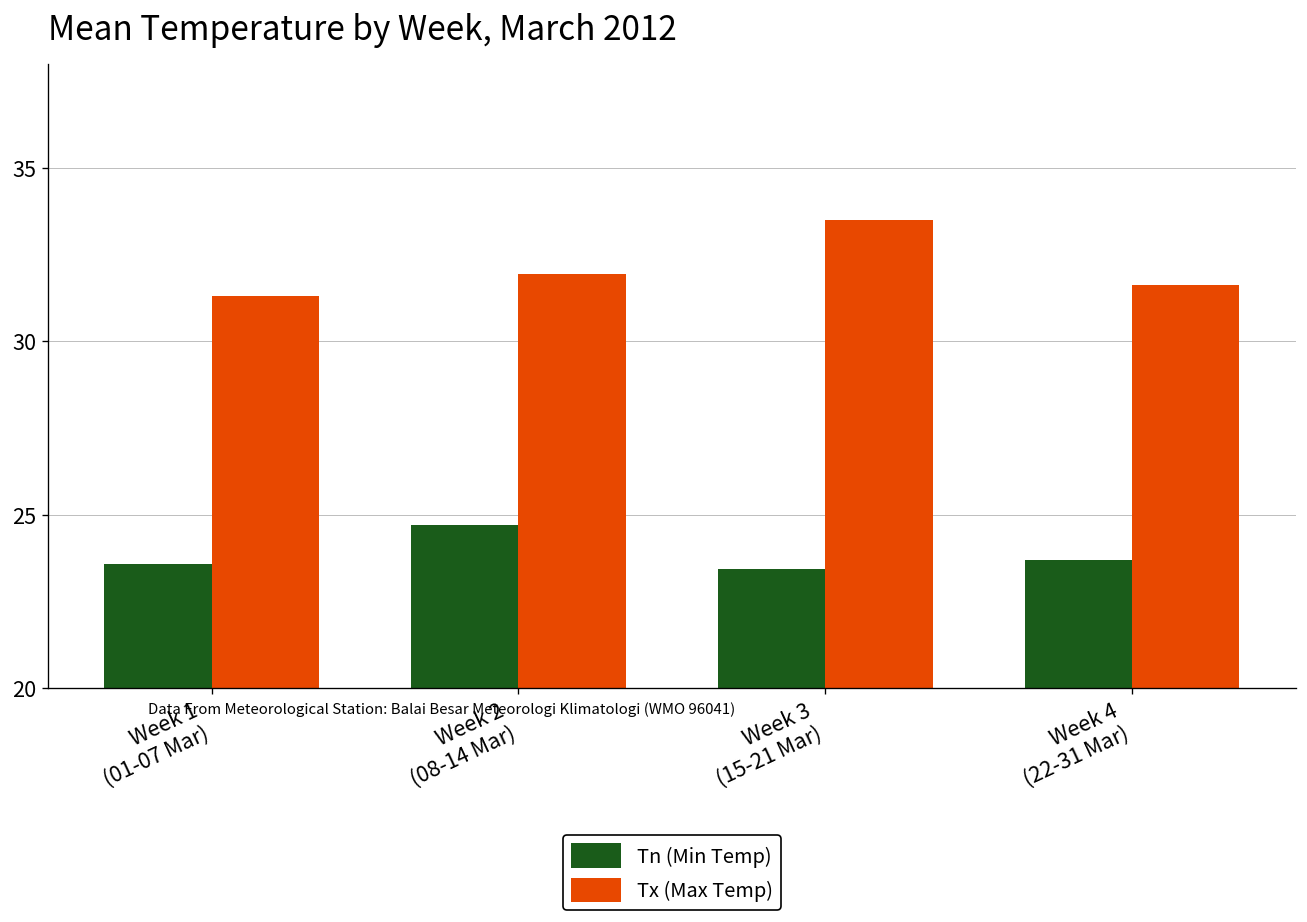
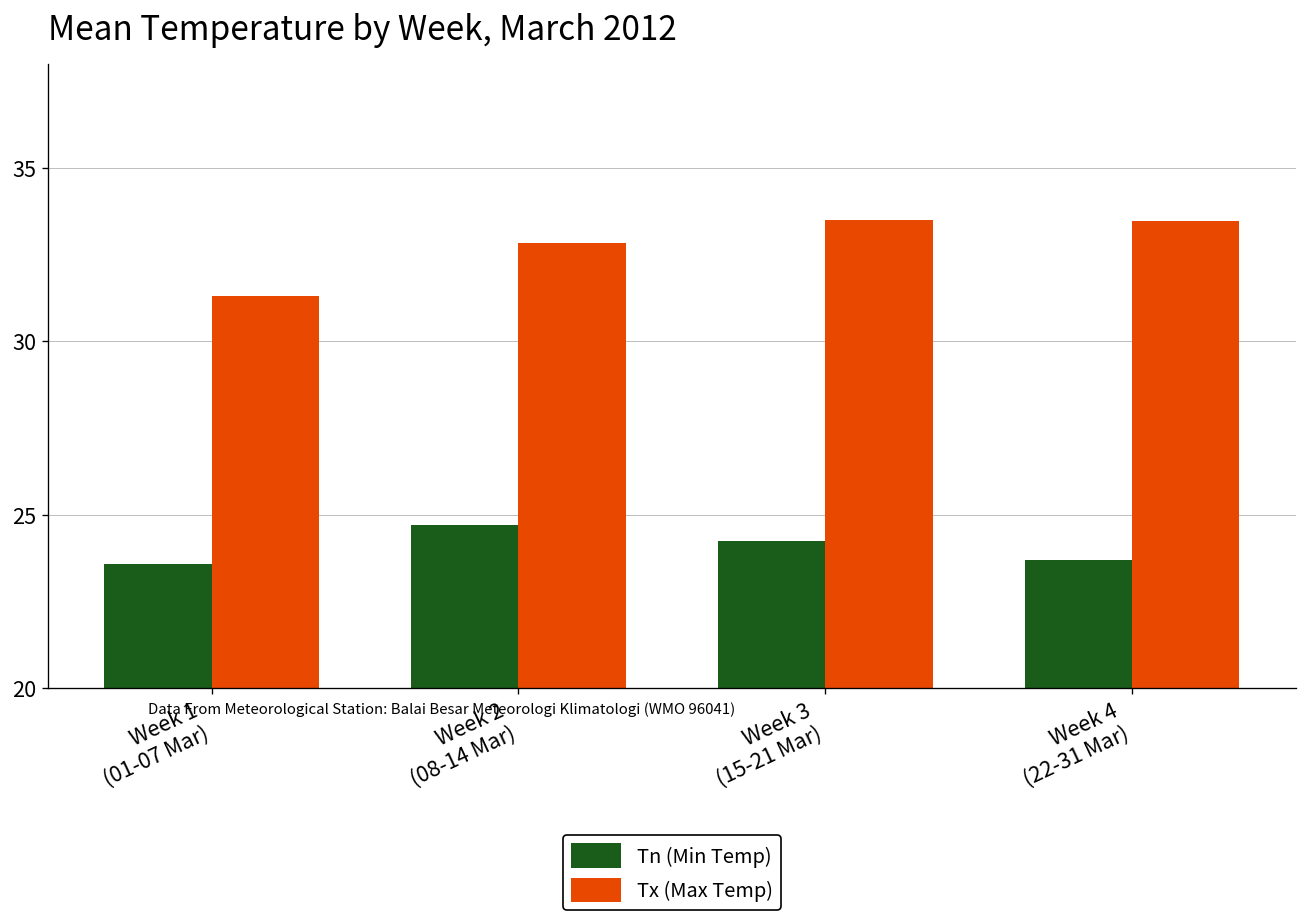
  {
    "Tn (Min Temp)": {
      "Week 1 (01-07 Mar)": 23.6,
      "Week 2 (08-14 Mar)": 24.7,
-     "Week 3 (15-21 Mar)": 23.4,
+     "Week 3 (15-21 Mar)": 24.2,
      "Week 4 (22-31 Mar)": 23.7
    },
    "Tx (Max Temp)": {
      "Week 1 (01-07 Mar)": 31.3,
-     "Week 2 (08-14 Mar)": 31.9,
+     "Week 2 (08-14 Mar)": 32.8,
      "Week 3 (15-21 Mar)": 33.5,
-     "Week 4 (22-31 Mar)": 31.6
+     "Week 4 (22-31 Mar)": 33.5
    }
  }
